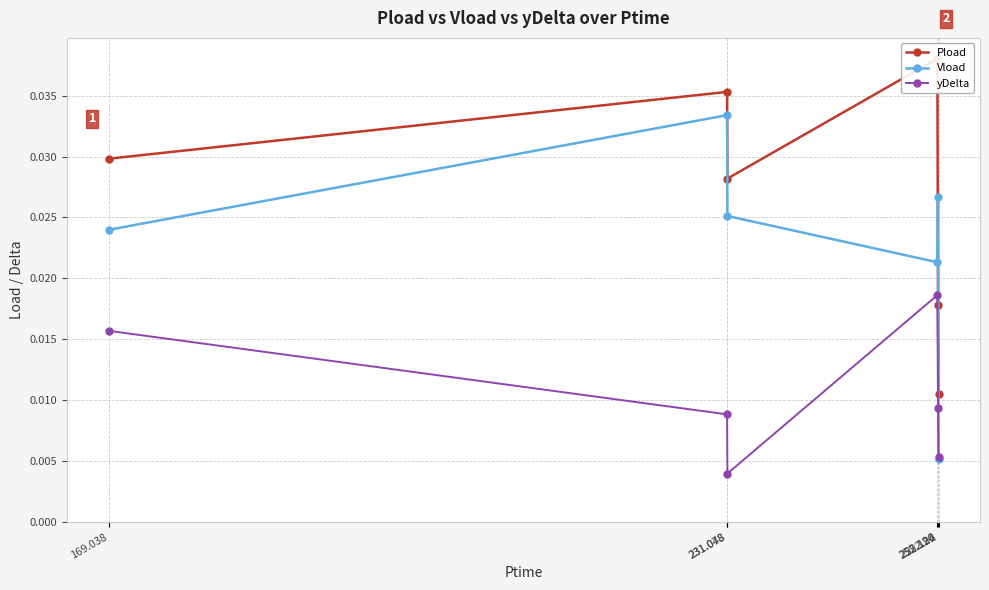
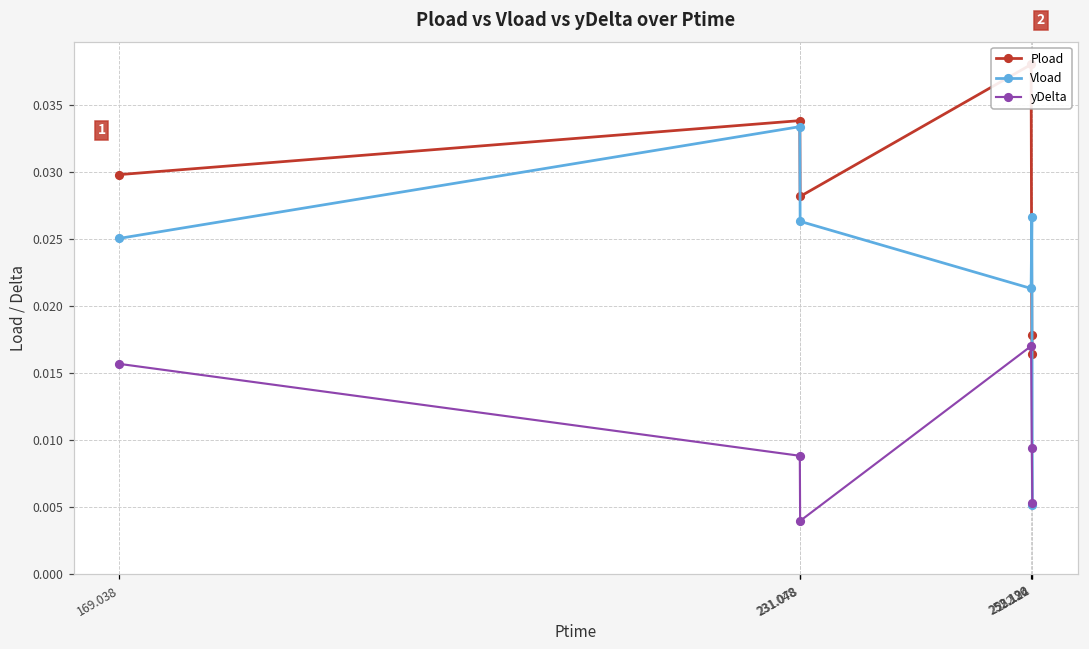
  {
    "Pload": {
      "169.038": 0.0298,
-     "231.048": 0.0353,
+     "231.048": 0.0339,
      "231.078": 0.0282,
      "252.192": 0.0178,
-     "252.24": 0.0105
+     "252.24": 0.0164
    },
    "Vload": {
-     "169.038": 0.0240,
+     "169.038": 0.0251,
      "231.048": 0.0334,
-     "231.078": 0.0251,
+     "231.078": 0.0263,
      "252.126": 0.0213,
      "252.192": 0.0266
    },
    "yDelta": {
      "169.038": 0.0157,
      "231.048": 0.0088,
      "231.078": 0.0040,
-     "252.126": 0.0186,
+     "252.126": 0.0170,
      "252.192": 0.0094
    }
  }
